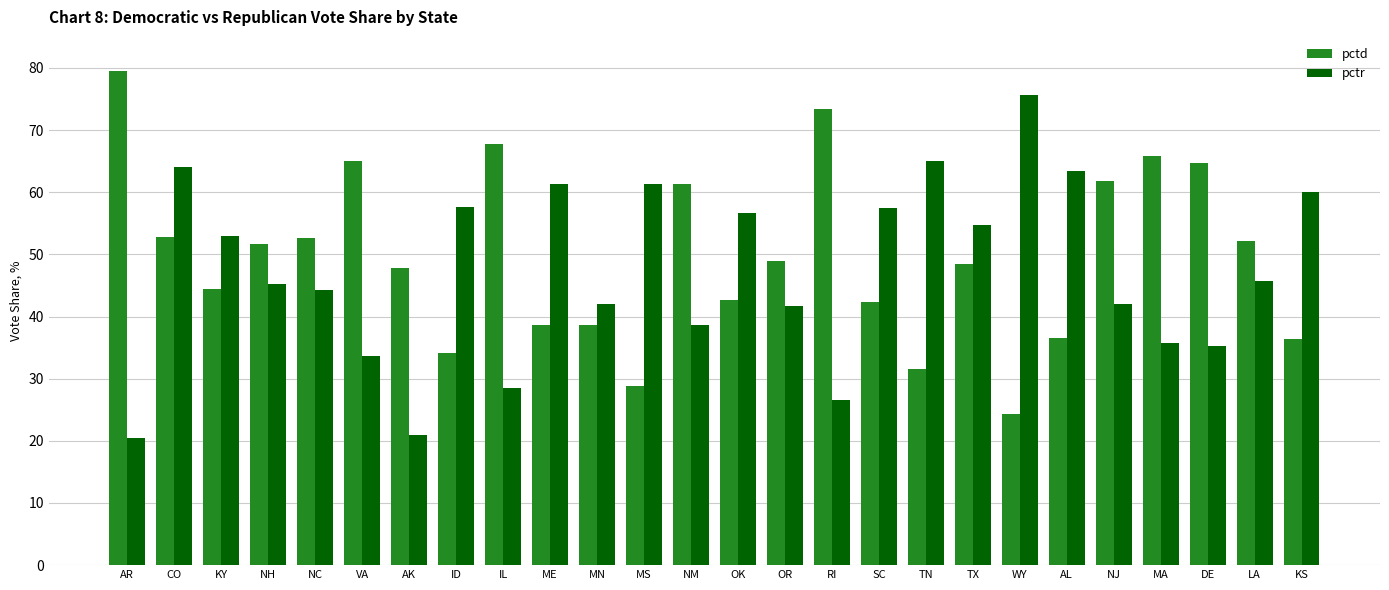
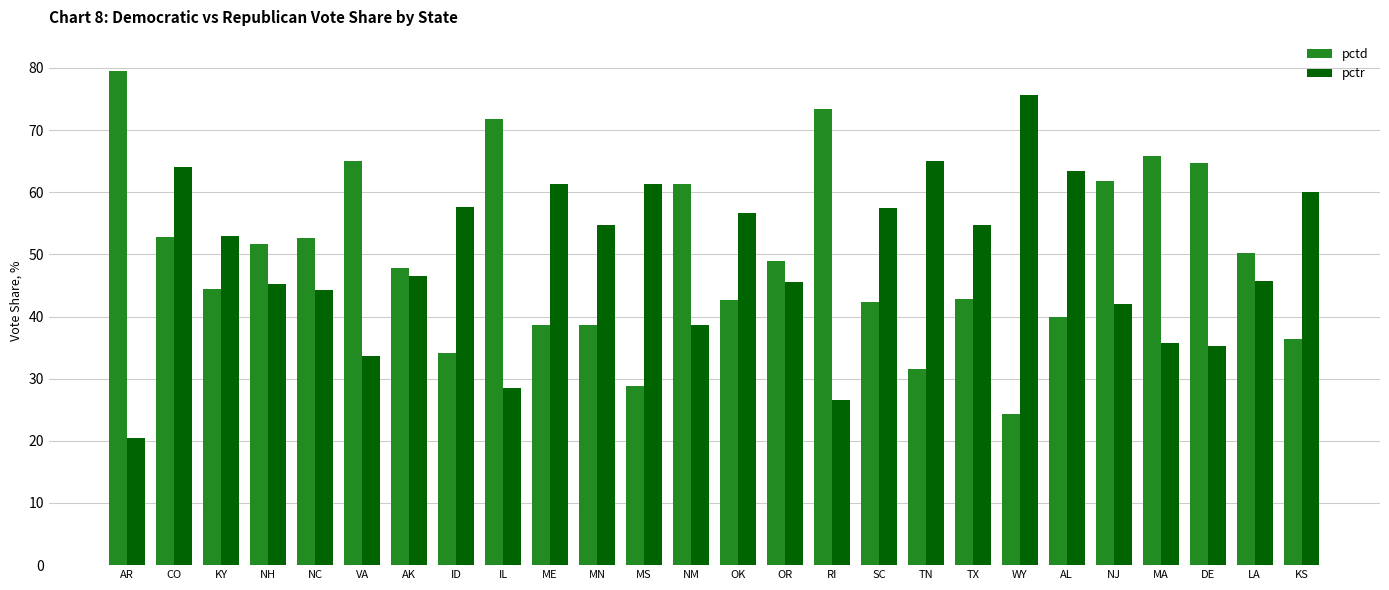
  {
    "pctd": {
      "AR": 80,
      "CO": 53,
      "KY": 45,
      "NH": 52,
      "NC": 53,
      "VA": 65,
      "AK": 48,
      "ID": 34,
-     "IL": 68,
+     "IL": 72,
      "ME": 39,
      "MN": 39,
      "MS": 29,
      "NM": 61,
      "OK": 43,
      "OR": 49,
      "RI": 73,
      "SC": 42,
      "TN": 32,
-     "TX": 48,
+     "TX": 43,
      "WY": 24,
-     "AL": 37,
+     "AL": 40,
      "NJ": 62,
      "MA": 66,
      "DE": 65,
-     "LA": 52,
+     "LA": 50,
      "KS": 36
    },
    "pctr": {
      "AR": 21,
      "CO": 64,
      "KY": 53,
      "NH": 45,
      "NC": 44,
      "VA": 34,
-     "AK": 21,
+     "AK": 47,
      "ID": 58,
      "IL": 29,
      "ME": 61,
-     "MN": 42,
+     "MN": 55,
      "MS": 61,
      "NM": 39,
      "OK": 57,
-     "OR": 42,
+     "OR": 46,
      "RI": 27,
      "SC": 58,
      "TN": 65,
      "TX": 55,
      "WY": 76,
      "AL": 63,
      "NJ": 42,
      "MA": 36,
      "DE": 35,
      "LA": 46,
      "KS": 60
    }
  }
